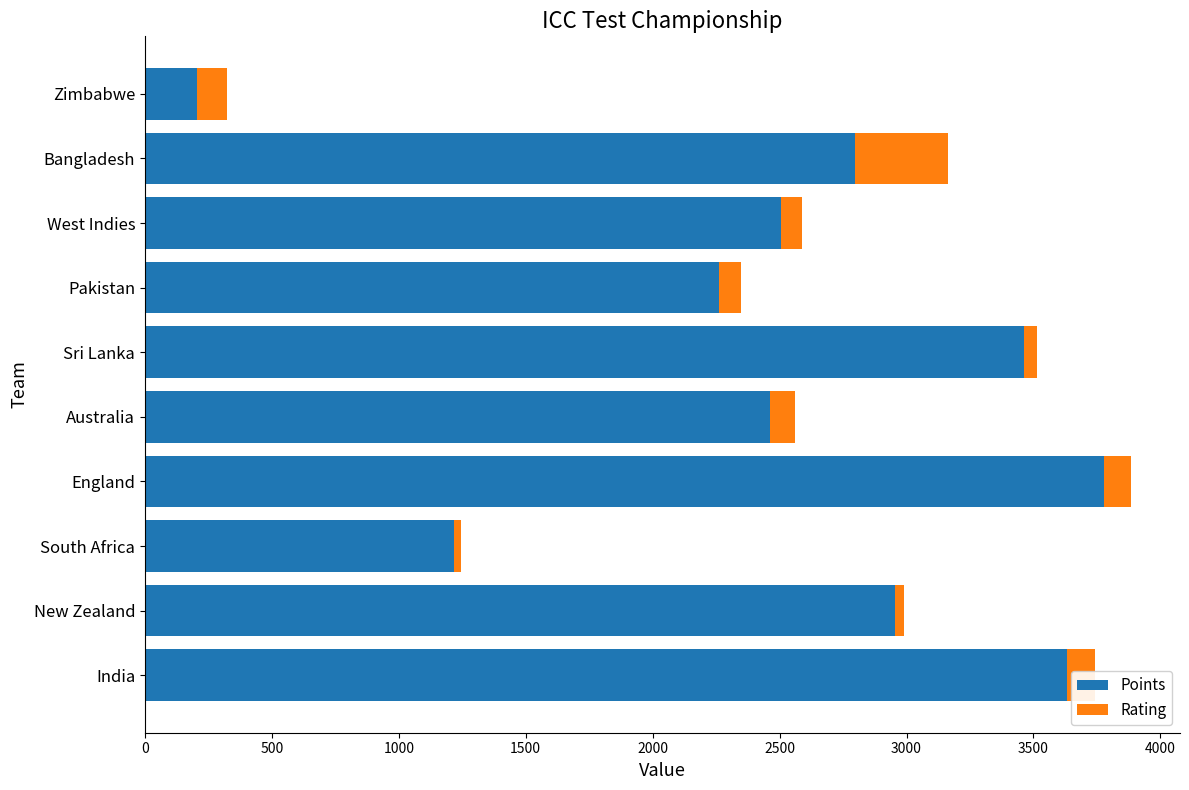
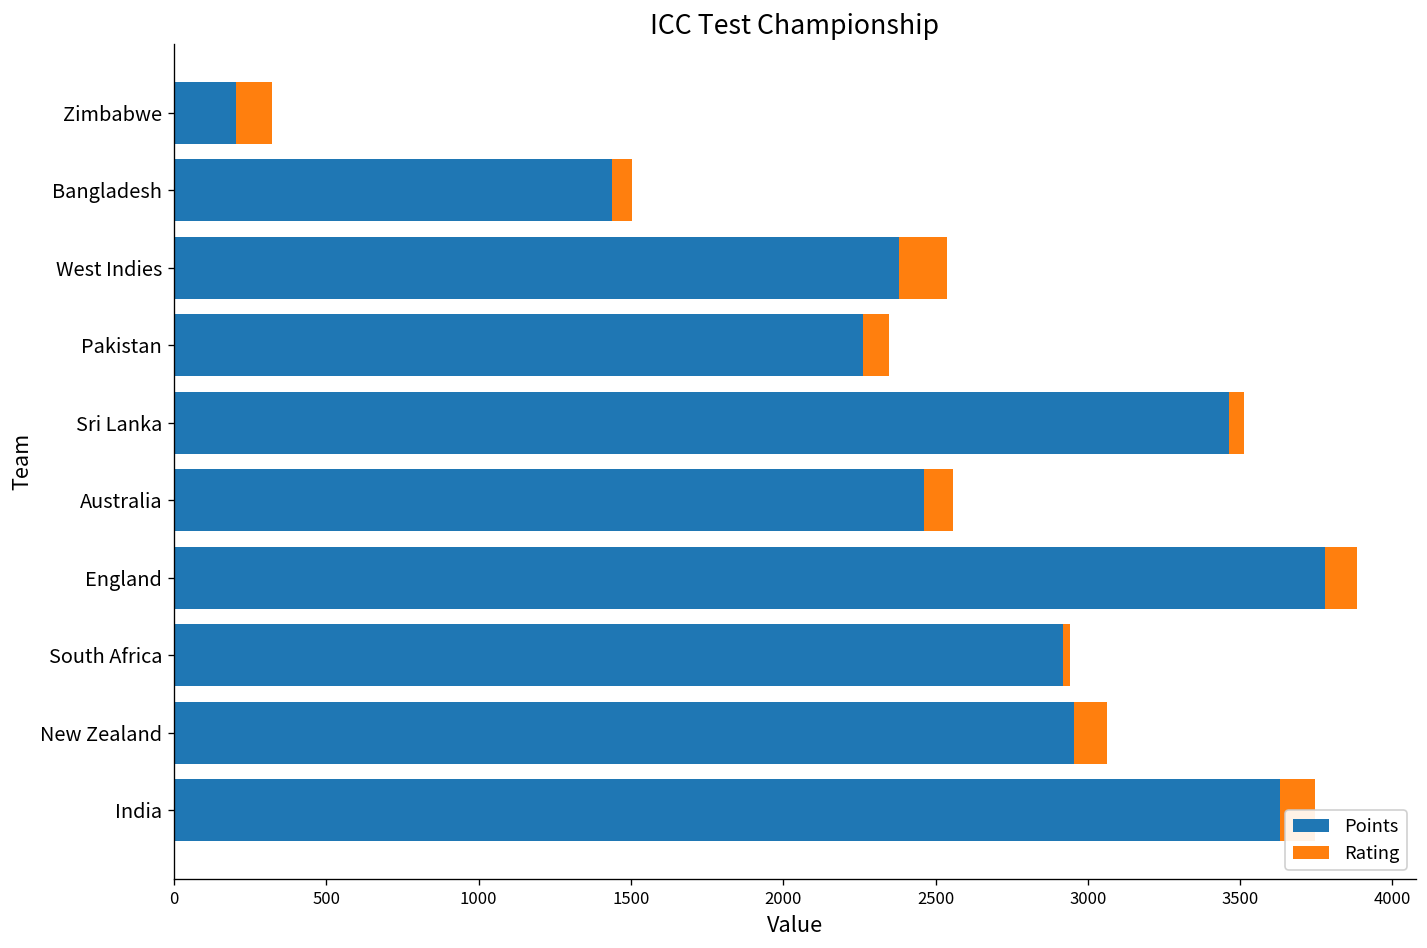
  {
    "Points": {
      "Zimbabwe": 210,
-     "Bangladesh": 2800,
-     "West Indies": 2510,
+     "Bangladesh": 1440,
+     "West Indies": 2380,
      "Pakistan": 2260,
      "Sri Lanka": 3460,
      "Australia": 2460,
      "England": 3780,
-     "South Africa": 1220,
+     "South Africa": 2920,
      "New Zealand": 2950,
      "India": 3630
    },
    "Rating": {
      "Zimbabwe": 120,
-     "Bangladesh": 370,
-     "West Indies": 80,
+     "Bangladesh": 70,
+     "West Indies": 160,
      "Pakistan": 80,
      "Sri Lanka": 50,
      "Australia": 100,
      "England": 110,
      "South Africa": 30,
-     "New Zealand": 40
+     "New Zealand": 110
    }
  }
